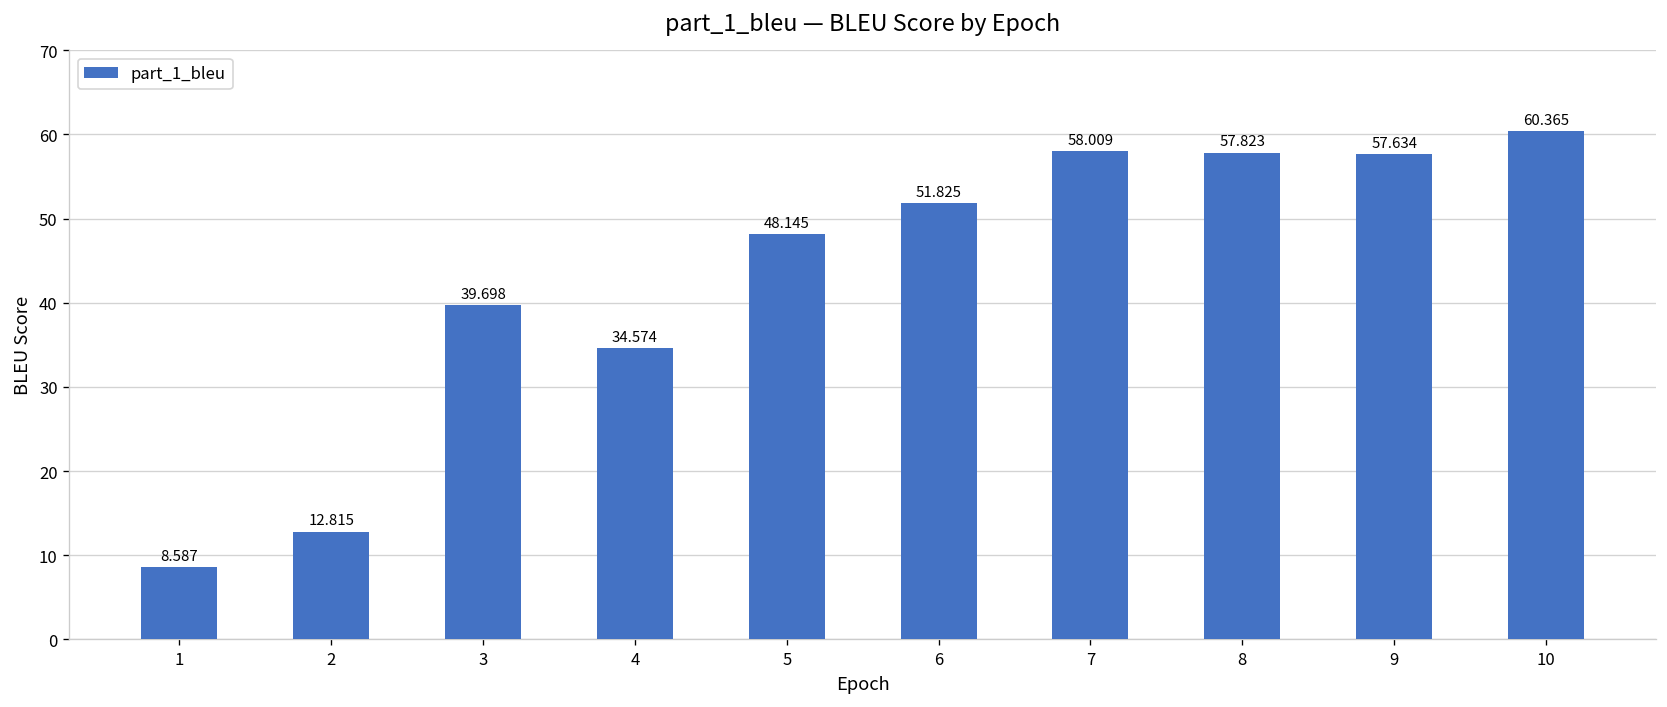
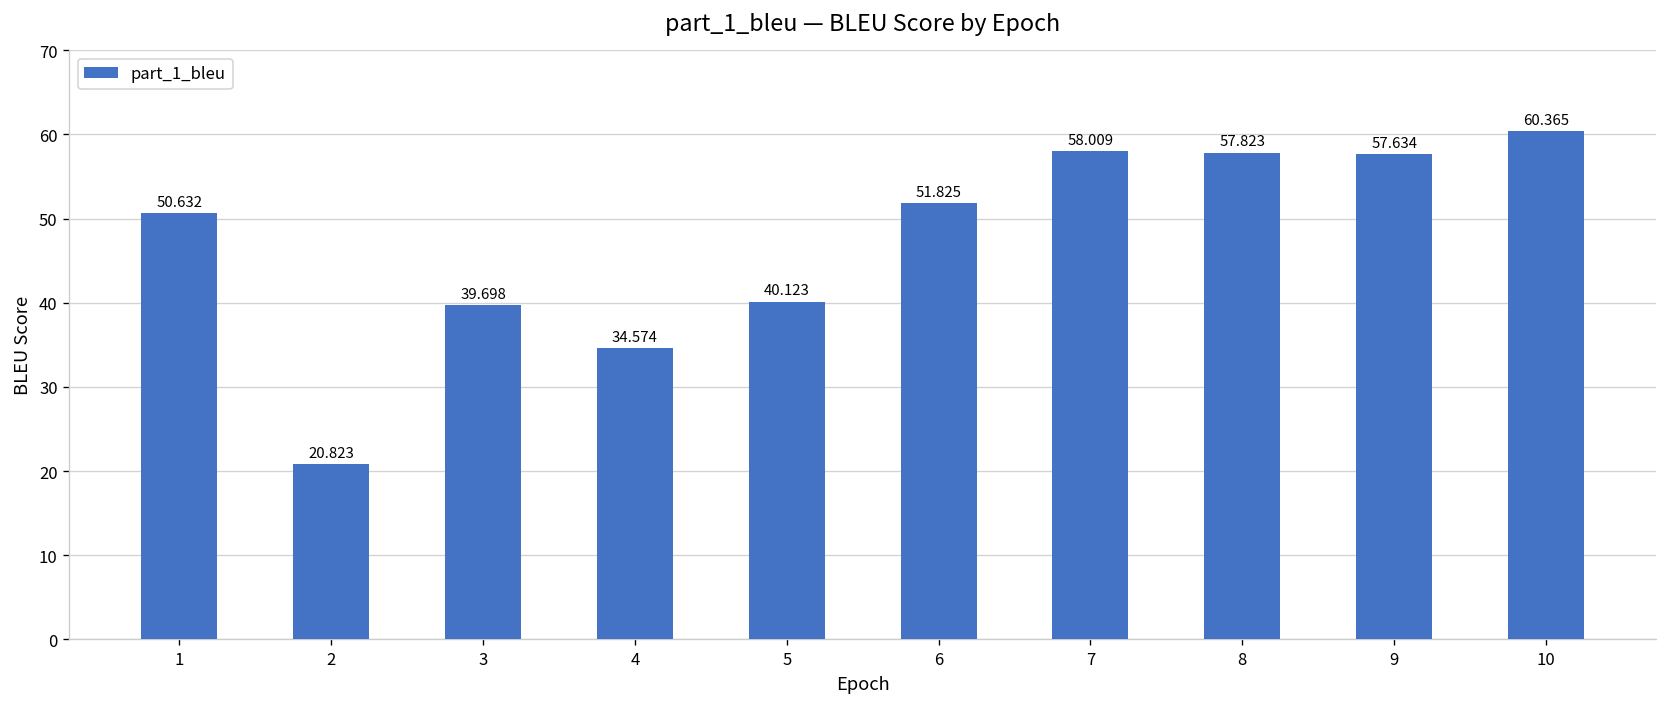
  {
-   "1": 8.587,
-   "2": 12.815,
+   "1": 50.632,
+   "2": 20.823,
    "3": 39.698,
    "4": 34.574,
-   "5": 48.145,
+   "5": 40.123,
    "6": 51.825,
    "7": 58.009,
    "8": 57.823,
    "9": 57.634,
    "10": 60.365
  }
